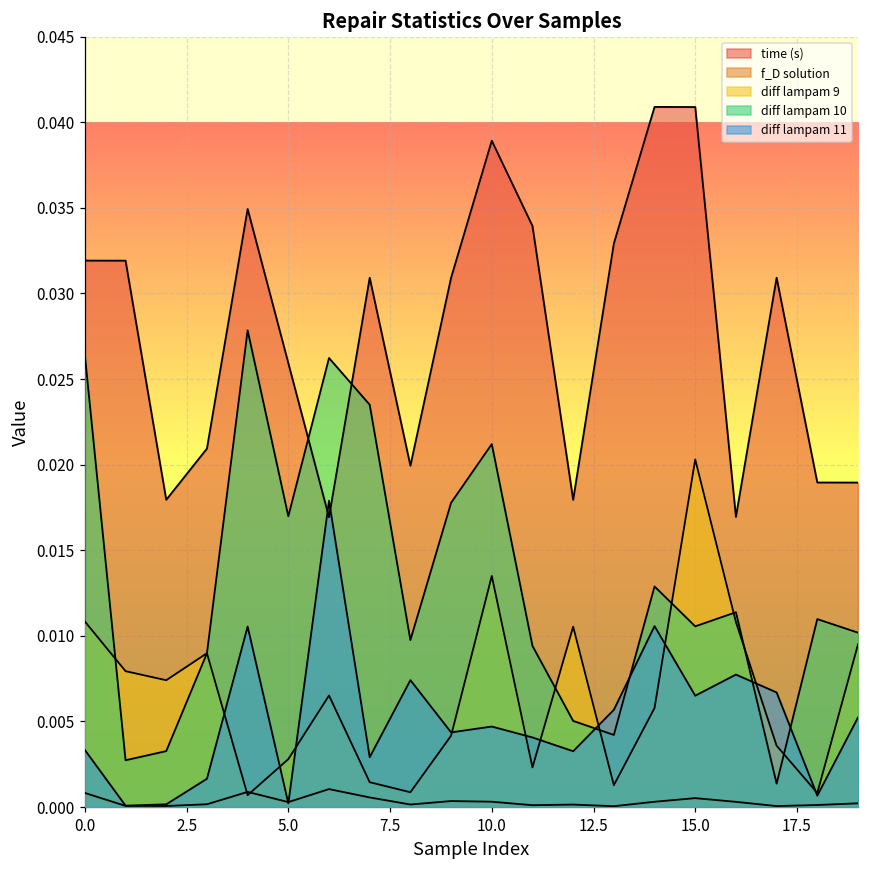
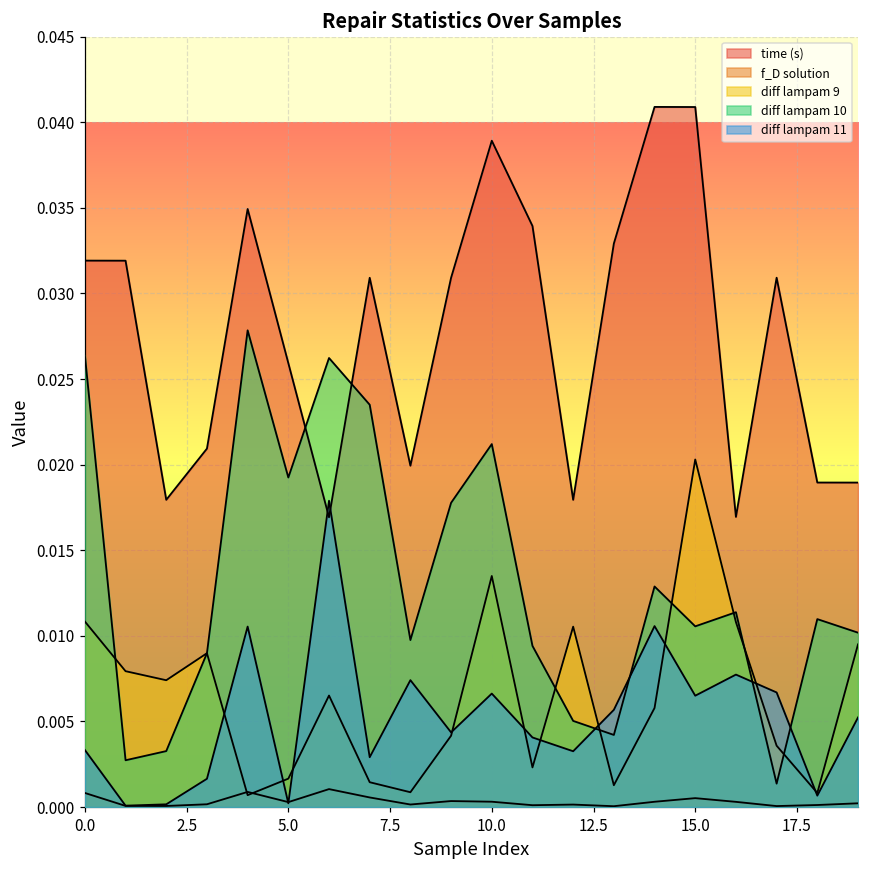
  {
    "diff lampam 9": {
      "0.0": 0.0108,
-     "5.0": 0.0028,
+     "5.0": 0.0017,
      "10.0": 0.0135,
      "15.0": 0.0203
    },
    "diff lampam 10": {
      "0.0": 0.0264,
-     "5.0": 0.0170,
+     "5.0": 0.0193,
      "10.0": 0.0212,
      "15.0": 0.0106
    },
    "diff lampam 11": {
      "0.0": 0.0033,
-     "10.0": 0.0047,
+     "10.0": 0.0066,
      "15.0": 0.0065
    }
  }
